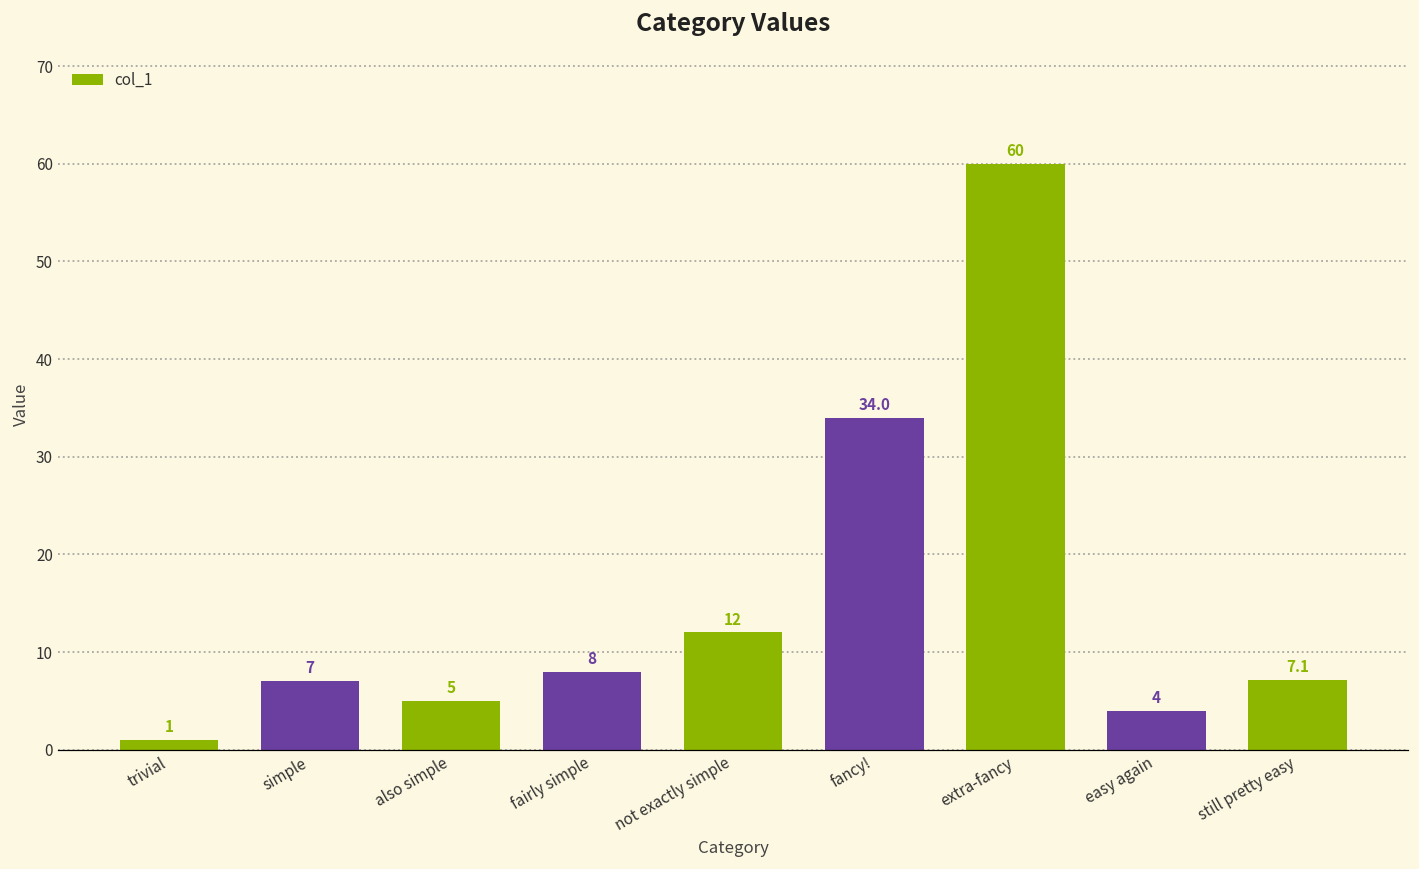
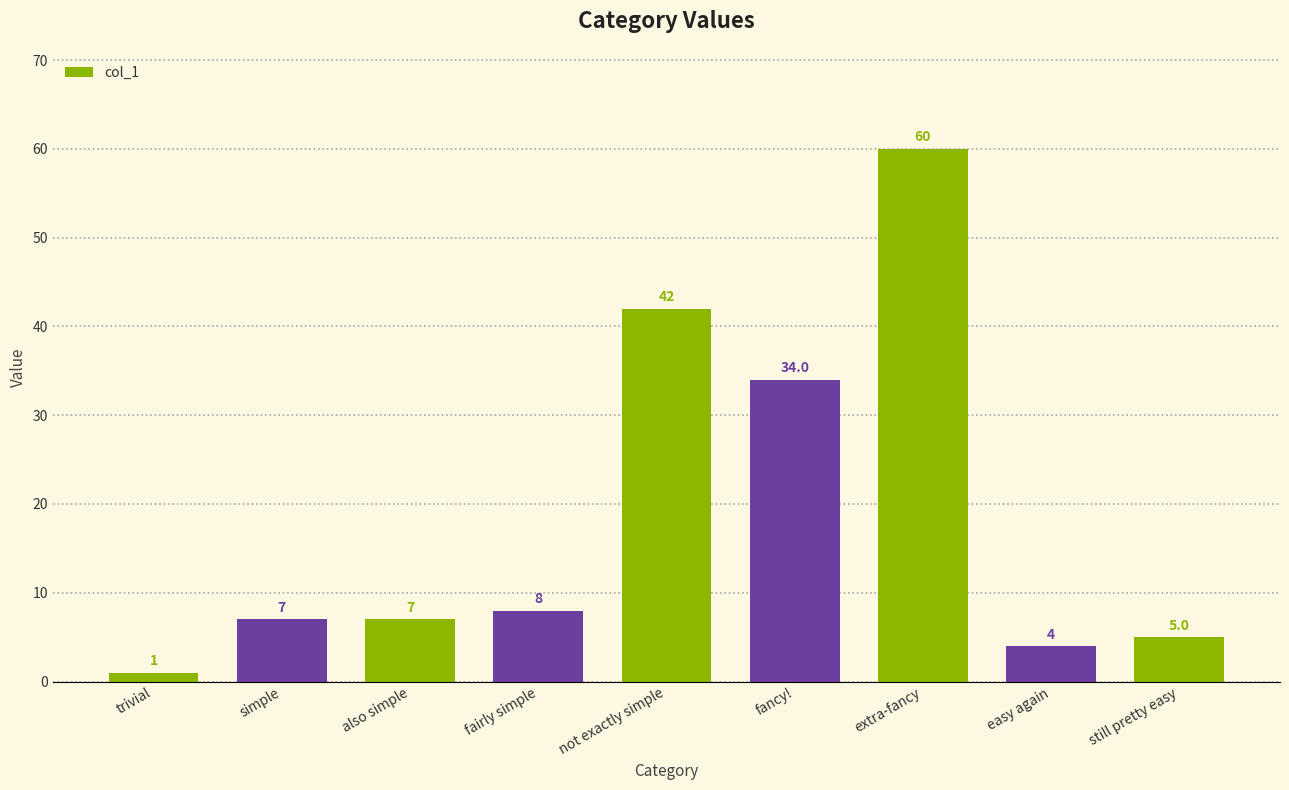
  {
    "trivial": 1,
    "simple": 7,
-   "also simple": 5,
+   "also simple": 7,
    "fairly simple": 8,
-   "not exactly simple": 12,
+   "not exactly simple": 42,
    "fancy!": 34.0,
    "extra-fancy": 60,
    "easy again": 4,
-   "still pretty easy": 7.1
+   "still pretty easy": 5.0
  }
